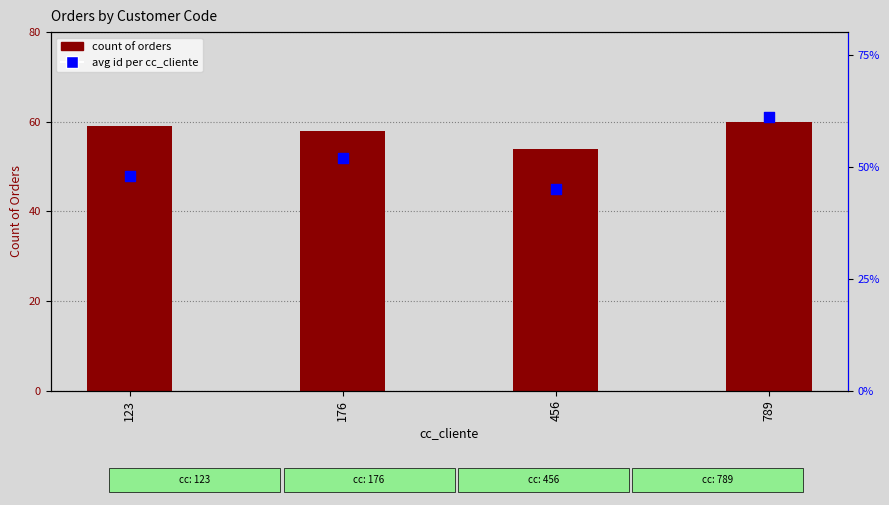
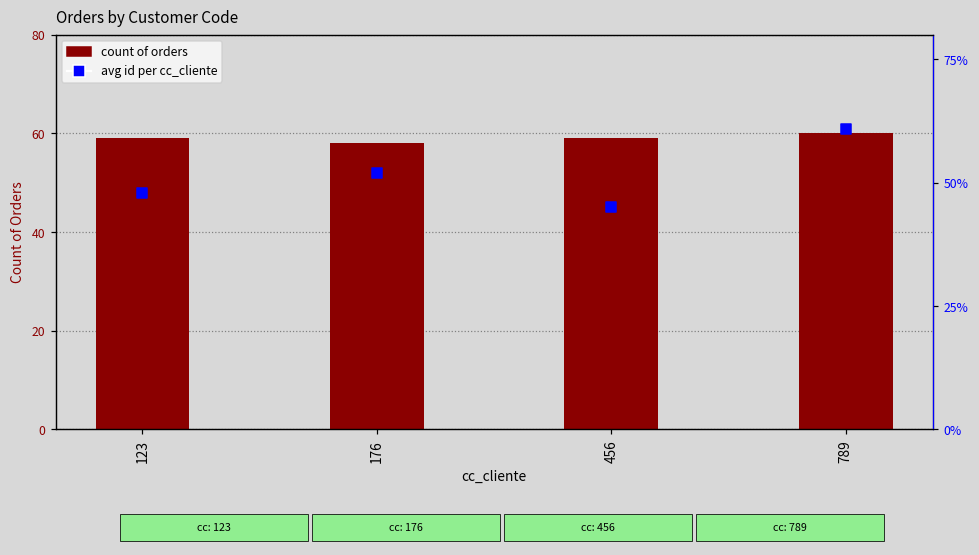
  {
    "count of orders": {
      "123": 59,
      "176": 58,
-     "456": 54,
+     "456": 59,
      "789": 60
    }
  }
